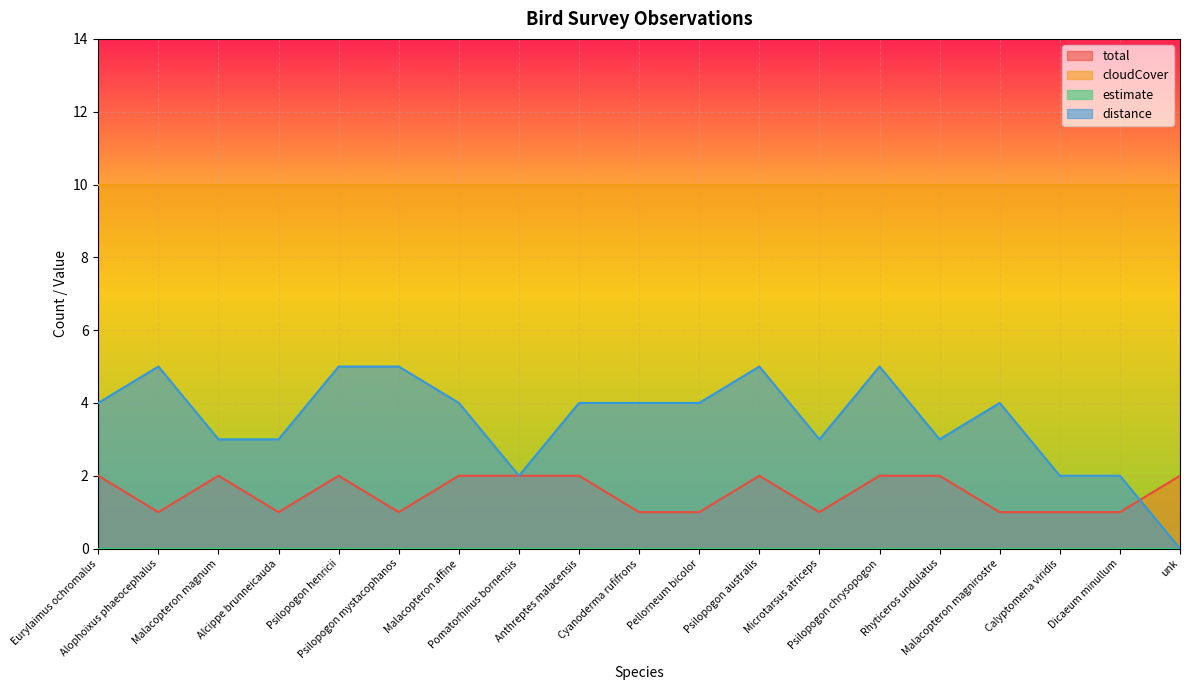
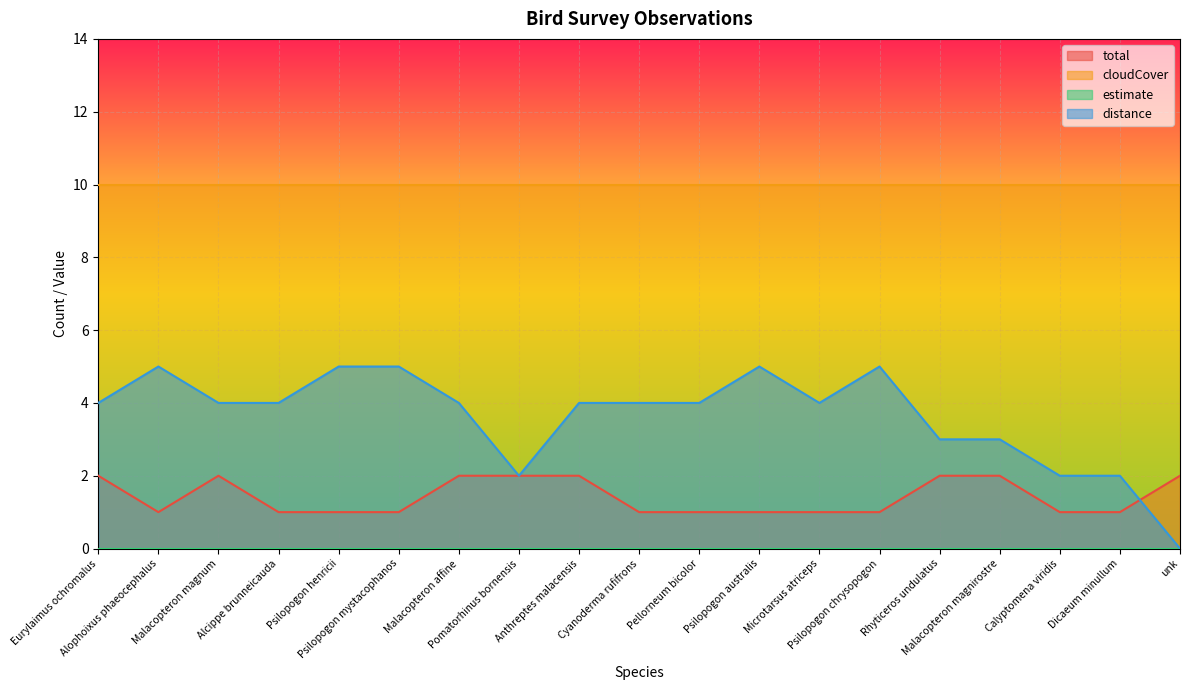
  {
    "total": {
      "Eurylaimus ochromalus": 2,
      "Alophoixus phaeocephalus": 1,
      "Malacopteron magnum": 2,
      "Alcippe brunneicauda": 1,
-     "Psilopogon henricii": 2,
+     "Psilopogon henricii": 1,
      "Psilopogon mystacophanos": 1,
      "Malacopteron affine": 2,
      "Anthreptes malacensis": 2,
      "Cyanoderma rufifrons": 1,
      "Pellorneum bicolor": 1,
-     "Psilopogon australis": 2,
+     "Psilopogon australis": 1,
      "Microtarsus atriceps": 1,
-     "Psilopogon chrysopogon": 2,
+     "Psilopogon chrysopogon": 1,
      "Rhyticeros undulatus": 2,
-     "Malacopteron magnirostre": 1,
+     "Malacopteron magnirostre": 2,
      "Calyptomena viridis": 1,
      "Dicaeum minullum": 1,
      "unk": 2
    },
    "cloudCover": {
      "Eurylaimus ochromalus": 10,
      "Alophoixus phaeocephalus": 10,
      "Malacopteron magnum": 10,
      "Alcippe brunneicauda": 10,
      "Psilopogon henricii": 10,
      "Psilopogon mystacophanos": 10,
      "Malacopteron affine": 10,
      "Pomatorhinus bornensis": 10,
      "Anthreptes malacensis": 10,
      "Cyanoderma rufifrons": 10,
      "Pellorneum bicolor": 10,
      "Psilopogon australis": 10,
      "Microtarsus atriceps": 10,
      "Psilopogon chrysopogon": 10,
      "Rhyticeros undulatus": 10,
      "Malacopteron magnirostre": 10,
      "Calyptomena viridis": 10,
      "Dicaeum minullum": 10,
      "unk": 10
    },
    "estimate": {
      "Eurylaimus ochromalus": 0,
      "Alophoixus phaeocephalus": 0,
      "Malacopteron magnum": 0,
      "Alcippe brunneicauda": 0,
      "Psilopogon henricii": 0,
      "Psilopogon mystacophanos": 0,
      "Malacopteron affine": 0,
      "Pomatorhinus bornensis": 0,
      "Anthreptes malacensis": 0,
      "Cyanoderma rufifrons": 0,
      "Pellorneum bicolor": 0,
      "Psilopogon australis": 0,
      "Microtarsus atriceps": 0,
      "Psilopogon chrysopogon": 0,
      "Rhyticeros undulatus": 0,
      "Malacopteron magnirostre": 0,
      "Calyptomena viridis": 0,
      "Dicaeum minullum": 0
    },
    "distance": {
      "Eurylaimus ochromalus": 4,
      "Alophoixus phaeocephalus": 5,
-     "Malacopteron magnum": 3,
-     "Alcippe brunneicauda": 3,
+     "Malacopteron magnum": 4,
+     "Alcippe brunneicauda": 4,
      "Psilopogon henricii": 5,
      "Psilopogon mystacophanos": 5,
      "Malacopteron affine": 4,
      "Anthreptes malacensis": 4,
      "Cyanoderma rufifrons": 4,
      "Pellorneum bicolor": 4,
      "Psilopogon australis": 5,
-     "Microtarsus atriceps": 3,
+     "Microtarsus atriceps": 4,
      "Psilopogon chrysopogon": 5,
      "Rhyticeros undulatus": 3,
-     "Malacopteron magnirostre": 4,
+     "Malacopteron magnirostre": 3,
      "Calyptomena viridis": 2,
      "Dicaeum minullum": 2
    }
  }
